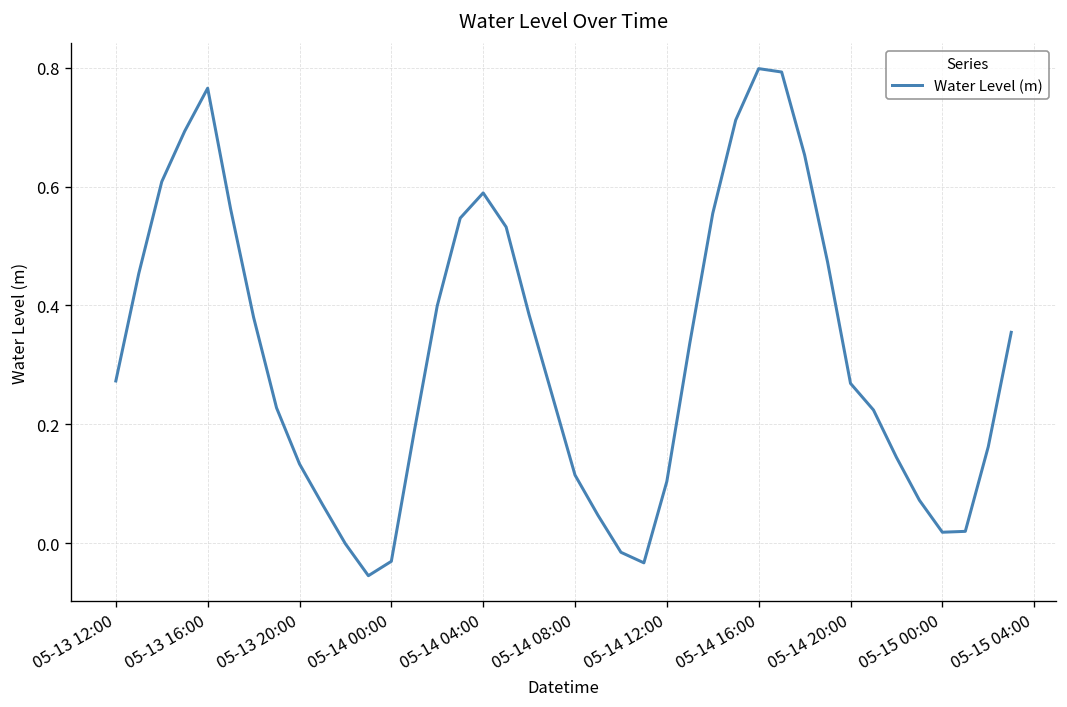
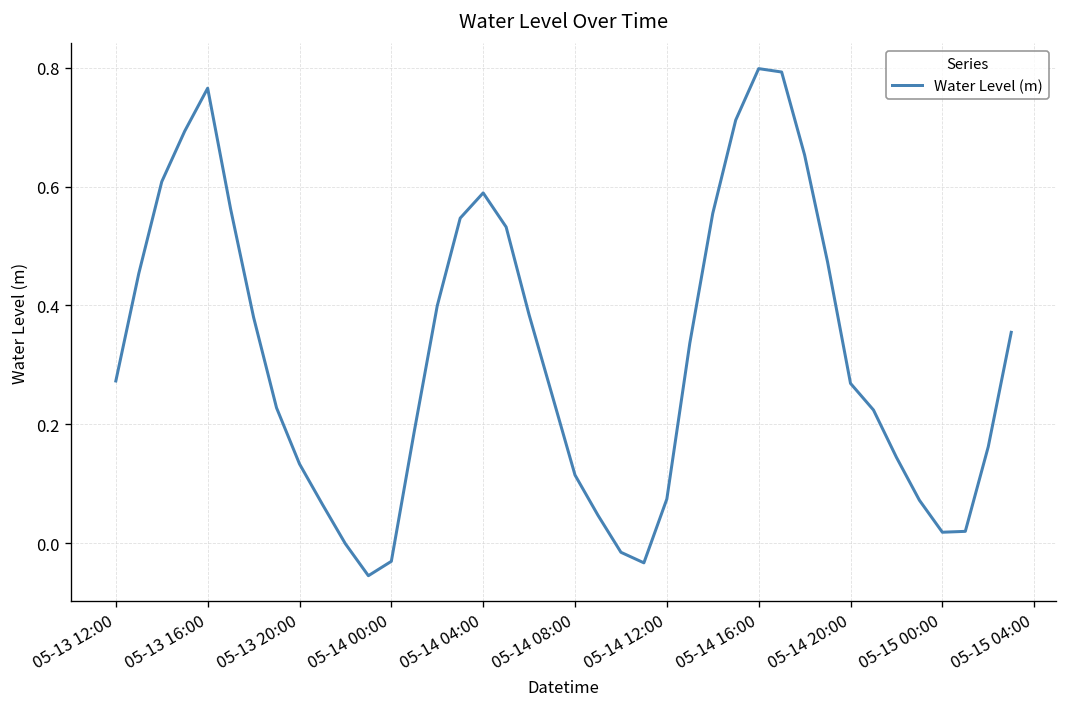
  {
    "05-13 12:00": 0.27,
    "05-13 16:00": 0.77,
    "05-13 20:00": 0.13,
    "05-14 00:00": -0.03,
    "05-14 04:00": 0.59,
    "05-14 08:00": 0.11,
-   "05-14 12:00": 0.10,
+   "05-14 12:00": 0.07,
    "05-14 16:00": 0.80,
    "05-14 20:00": 0.27,
    "05-15 00:00": 0.02
  }
